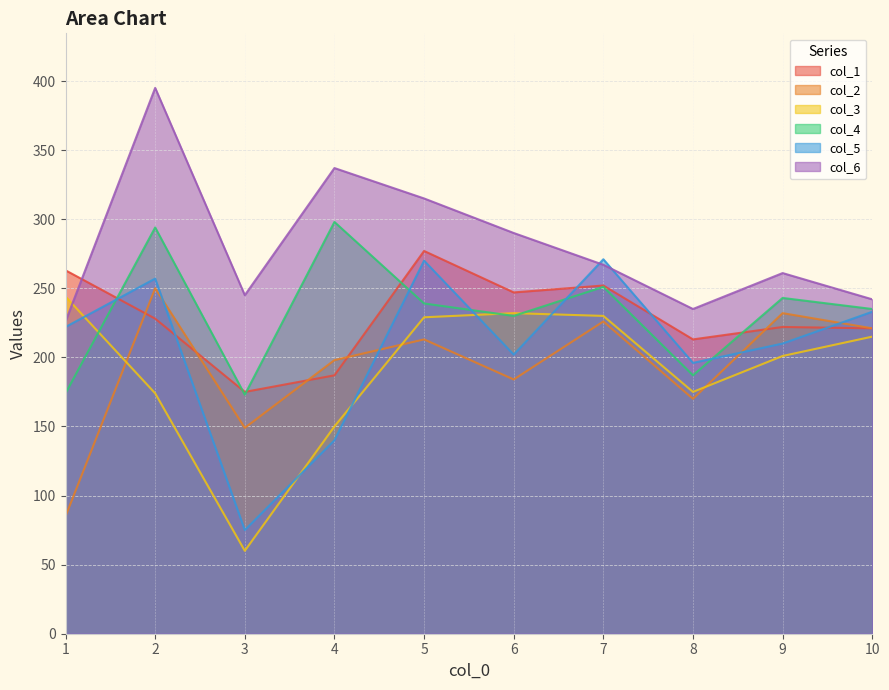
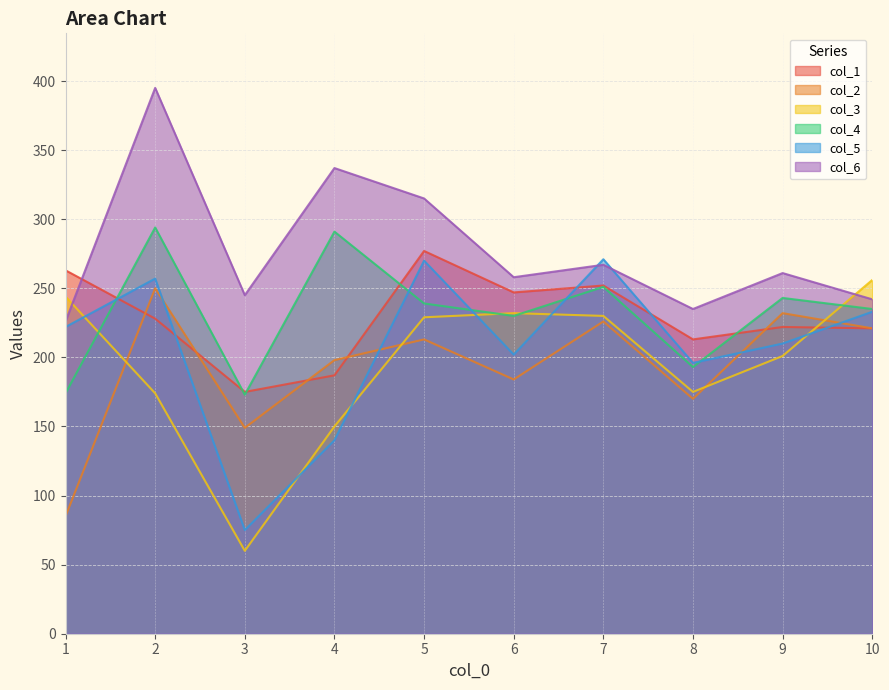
  {
    "col_3": {
      "1": 244,
      "2": 174,
      "3": 60,
      "4": 150,
      "5": 229,
      "6": 232,
      "7": 230,
      "8": 175,
      "9": 201,
-     "10": 215
+     "10": 256
    },
    "col_4": {
      "1": 174,
      "2": 294,
      "3": 173,
-     "4": 298,
+     "4": 291,
      "5": 239,
      "6": 230,
-     "8": 187,
+     "8": 193,
      "9": 243,
      "10": 235
    },
    "col_5": {
      "1": 222,
      "2": 257,
      "3": 75,
      "4": 140,
      "5": 270,
      "6": 202,
      "7": 271,
      "8": 196,
      "9": 210,
      "10": 233
    },
    "col_6": {
      "1": 226,
      "2": 395,
      "3": 245,
      "4": 337,
      "5": 315,
-     "6": 290,
+     "6": 258,
      "7": 267,
      "8": 235,
      "9": 261,
      "10": 242
    }
  }
